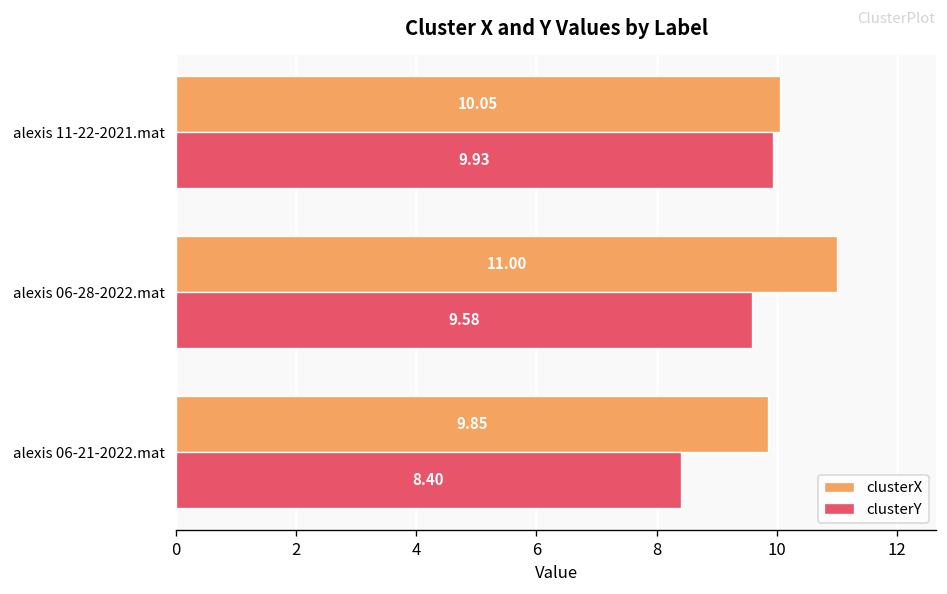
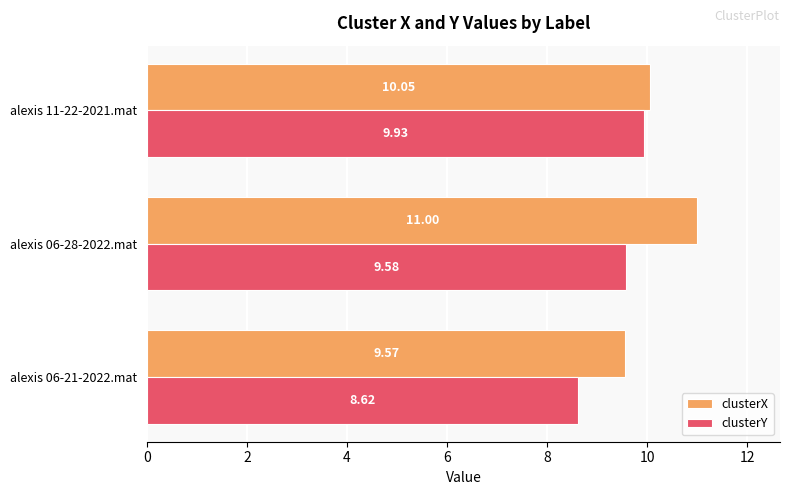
  {
    "clusterX": {
      "alexis 11-22-2021.mat": 10.05,
      "alexis 06-28-2022.mat": 11.00,
-     "alexis 06-21-2022.mat": 9.85
+     "alexis 06-21-2022.mat": 9.57
    },
    "clusterY": {
      "alexis 11-22-2021.mat": 9.93,
      "alexis 06-28-2022.mat": 9.58,
-     "alexis 06-21-2022.mat": 8.40
+     "alexis 06-21-2022.mat": 8.62
    }
  }
